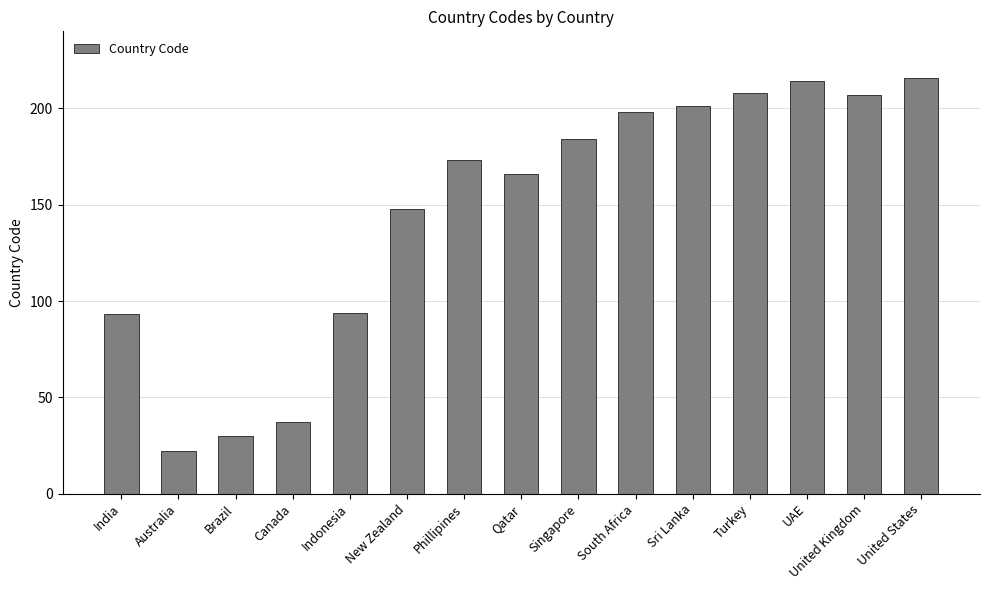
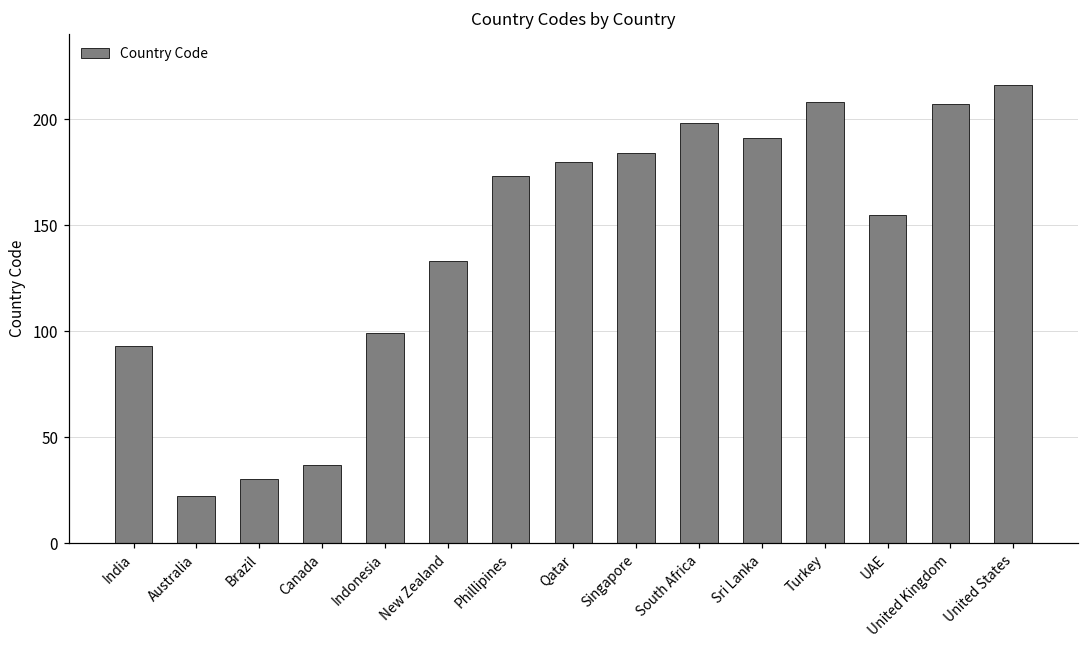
  {
    "India": 93,
    "Australia": 22,
    "Brazil": 30,
    "Canada": 37,
-   "Indonesia": 94,
-   "New Zealand": 148,
+   "Indonesia": 99,
+   "New Zealand": 133,
    "Phillipines": 173,
-   "Qatar": 166,
+   "Qatar": 180,
    "Singapore": 184,
    "South Africa": 198,
-   "Sri Lanka": 201,
+   "Sri Lanka": 191,
    "Turkey": 208,
-   "UAE": 214,
+   "UAE": 155,
    "United Kingdom": 207,
    "United States": 216
  }
